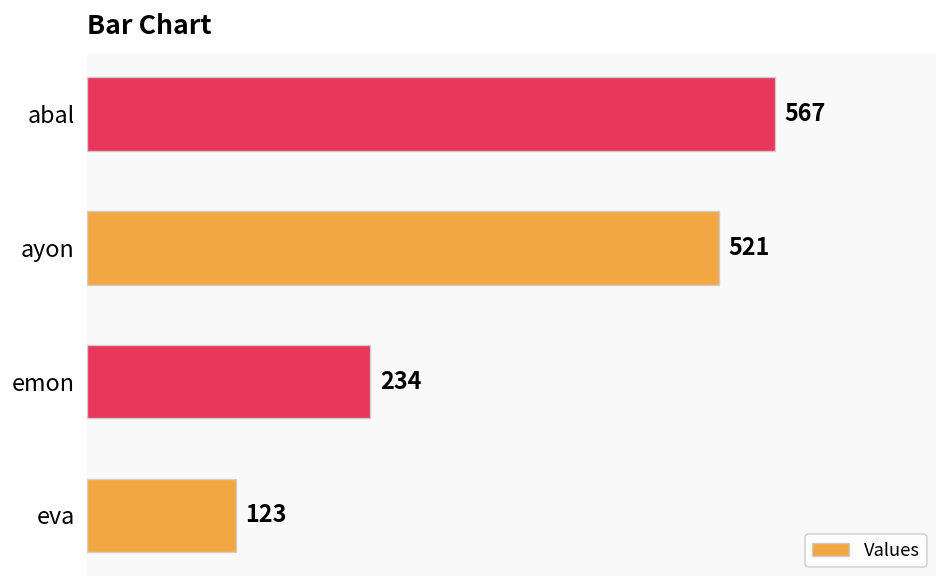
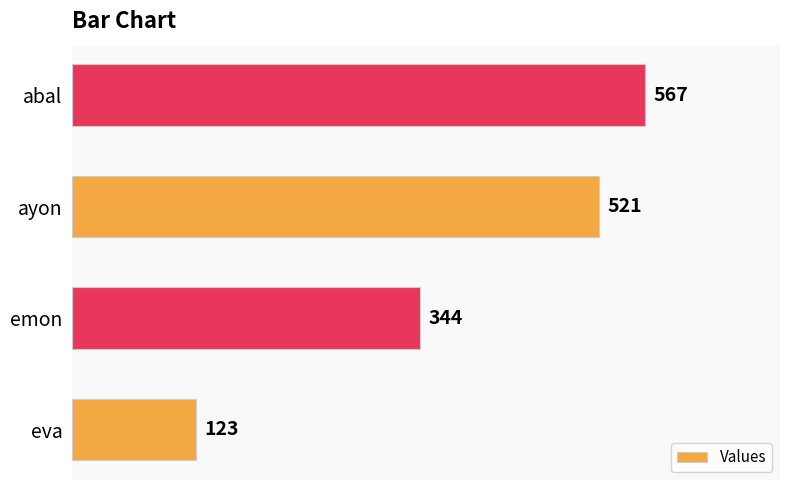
  {
    "abal": 567,
    "ayon": 521,
-   "emon": 234,
+   "emon": 344,
    "eva": 123
  }
